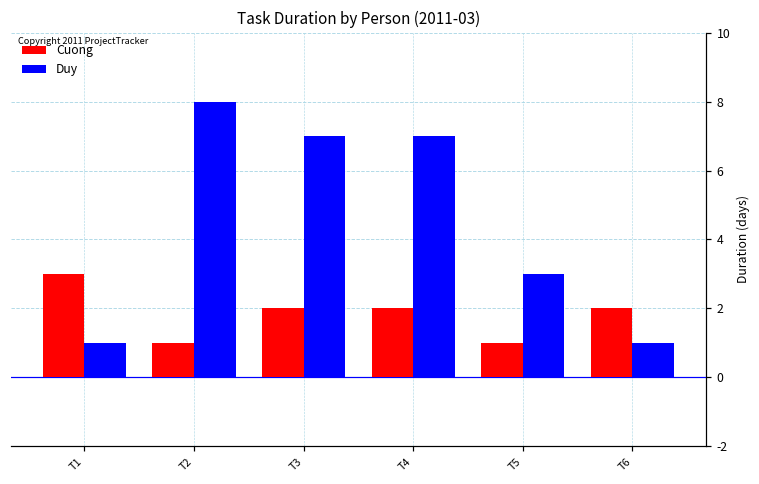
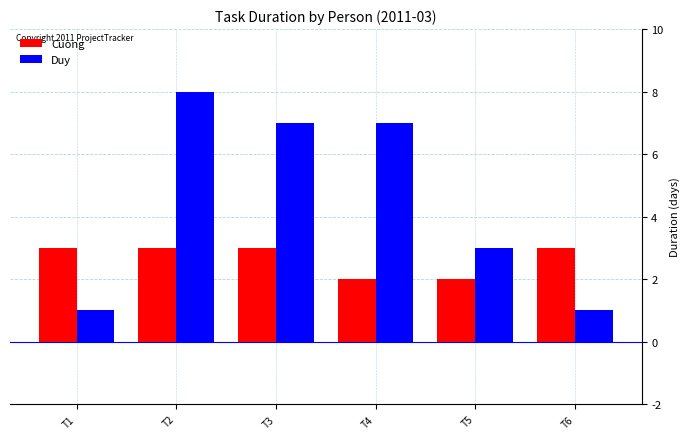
  {
    "Cuong": {
      "T1": 3,
-     "T2": 1,
-     "T3": 2,
+     "T2": 3,
+     "T3": 3,
      "T4": 2,
-     "T5": 1,
-     "T6": 2
+     "T5": 2,
+     "T6": 3
    },
    "Duy": {
      "T1": 1,
      "T2": 8,
      "T3": 7,
      "T4": 7,
      "T5": 3,
      "T6": 1
    }
  }
